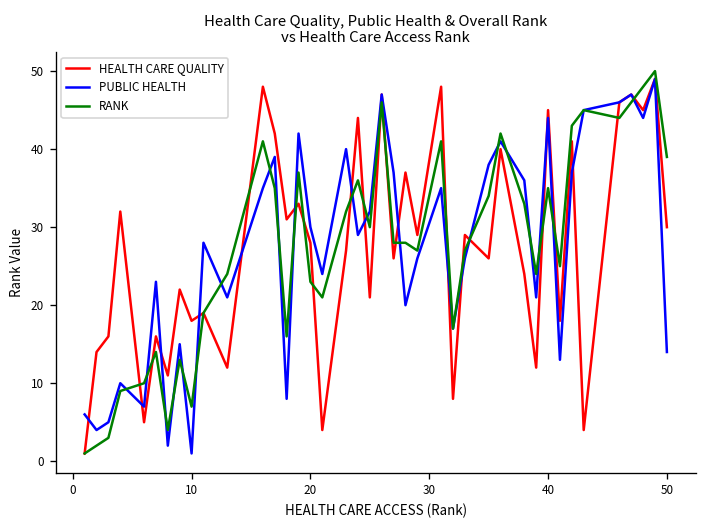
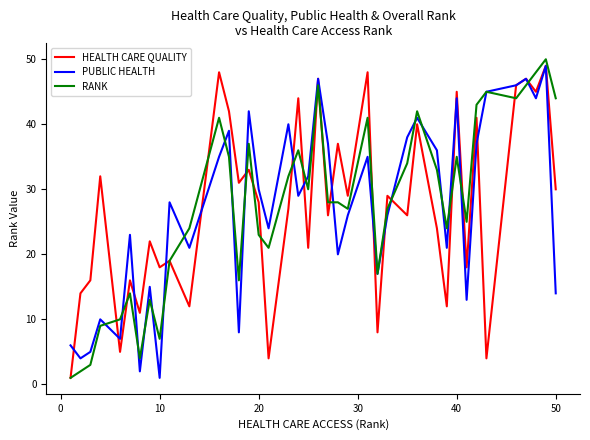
  {
    "HEALTH CARE QUALITY": {
      "10": 18,
      "20": 28,
      "40": 45,
      "50": 30
    },
    "PUBLIC HEALTH": {
      "10": 1,
      "20": 30,
      "40": 44,
      "50": 14
    },
    "RANK": {
      "10": 7,
      "20": 23,
      "40": 35,
-     "50": 39
+     "50": 44
    }
  }
